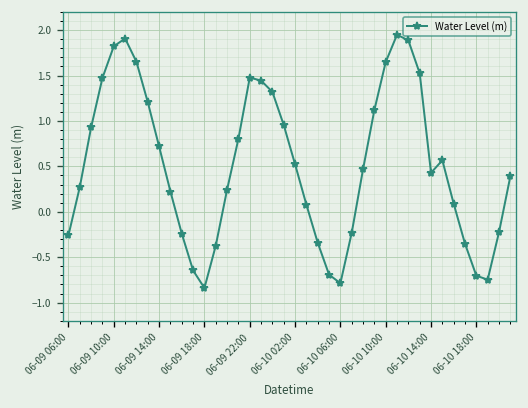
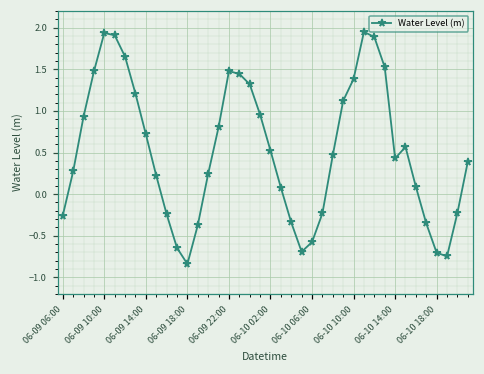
  {
    "06-09 06:00": -0.3,
-   "06-09 10:00": 1.8,
+   "06-09 10:00": 1.9,
    "06-09 14:00": 0.7,
    "06-09 18:00": -0.8,
    "06-09 22:00": 1.5,
    "06-10 02:00": 0.5,
-   "06-10 06:00": -0.8,
-   "06-10 10:00": 1.6,
+   "06-10 06:00": -0.6,
+   "06-10 10:00": 1.4,
    "06-10 14:00": 0.4,
    "06-10 18:00": -0.7
  }
